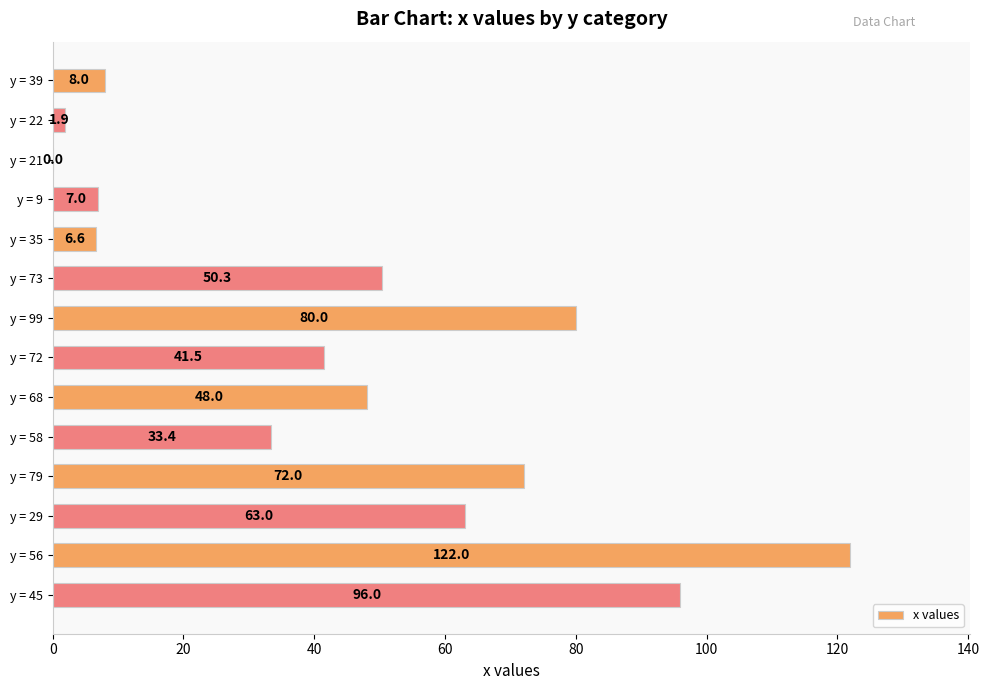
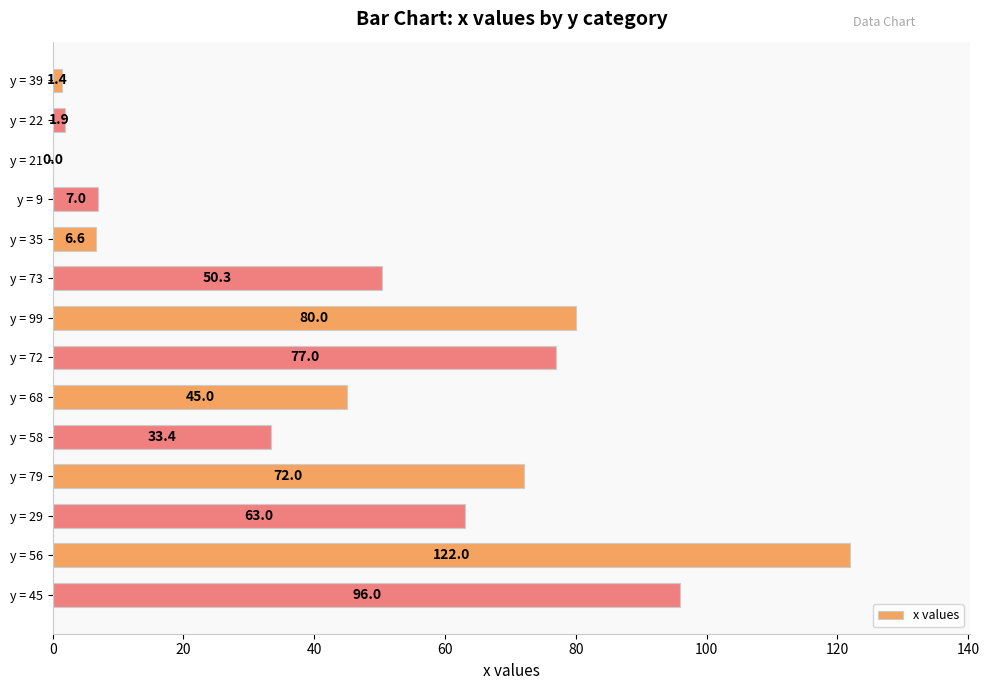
  {
-   "y = 39": 8.0,
+   "y = 39": 1.4,
    "y = 22": 1.9,
    "y = 21": 0.0,
    "y = 9": 7.0,
    "y = 35": 6.6,
    "y = 73": 50.3,
    "y = 99": 80.0,
-   "y = 72": 41.5,
-   "y = 68": 48.0,
+   "y = 72": 77.0,
+   "y = 68": 45.0,
    "y = 58": 33.4,
    "y = 79": 72.0,
    "y = 29": 63.0,
    "y = 56": 122.0,
    "y = 45": 96.0
  }
